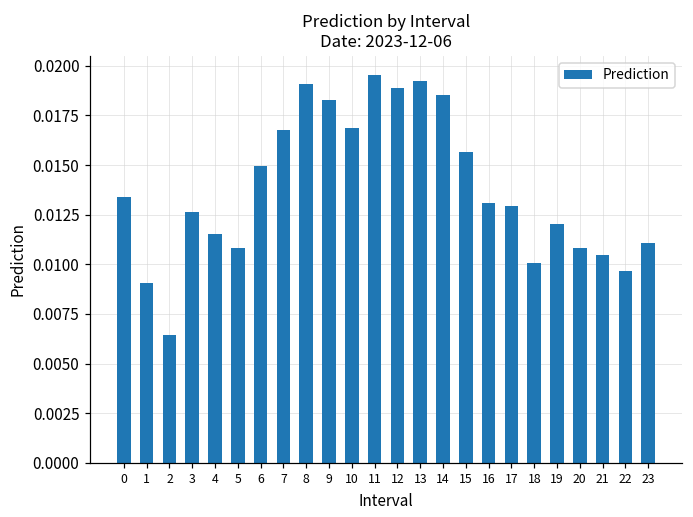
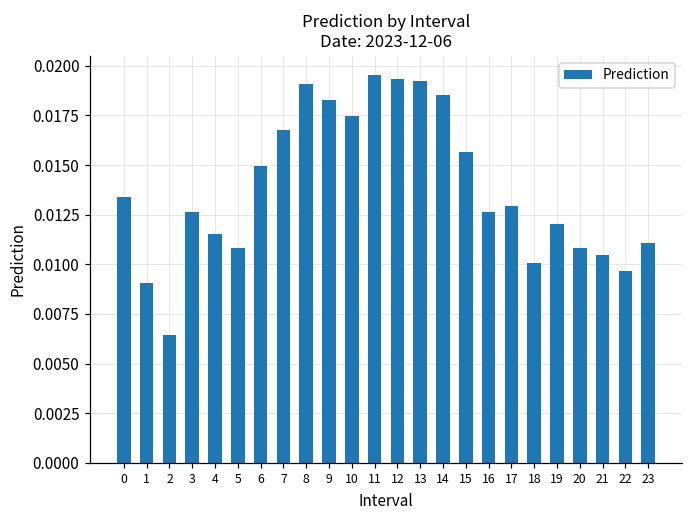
  {
    "0": 0.0134,
    "1": 0.0091,
    "2": 0.0064,
    "3": 0.0126,
    "4": 0.0115,
    "5": 0.0108,
    "6": 0.0150,
    "7": 0.0168,
    "8": 0.0191,
    "9": 0.0183,
-   "10": 0.0169,
+   "10": 0.0175,
    "11": 0.0195,
-   "12": 0.0189,
+   "12": 0.0194,
    "13": 0.0192,
    "14": 0.0185,
    "15": 0.0157,
-   "16": 0.0131,
+   "16": 0.0126,
    "17": 0.0129,
    "18": 0.0101,
    "19": 0.0120,
    "20": 0.0108,
    "21": 0.0105,
    "22": 0.0096,
    "23": 0.0111
  }
